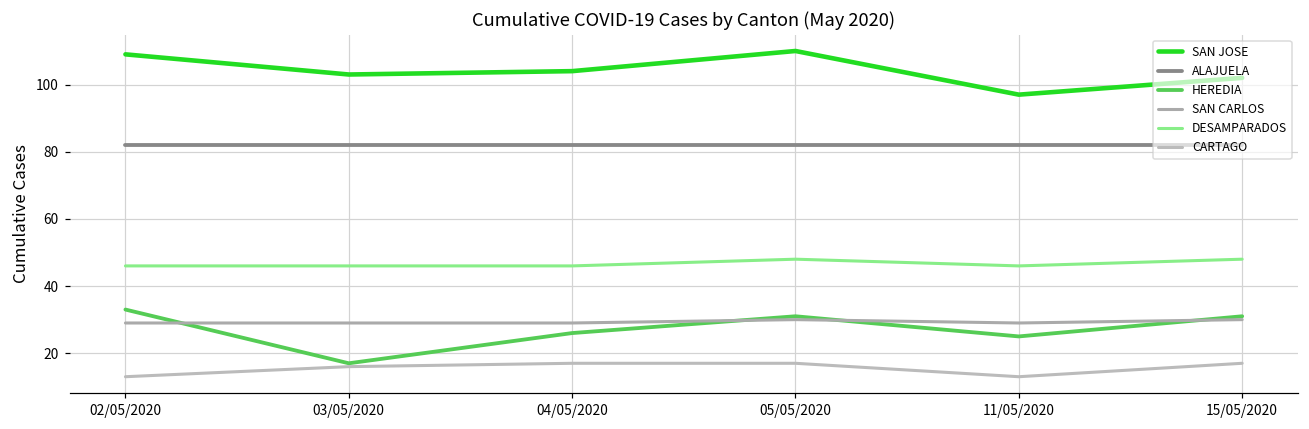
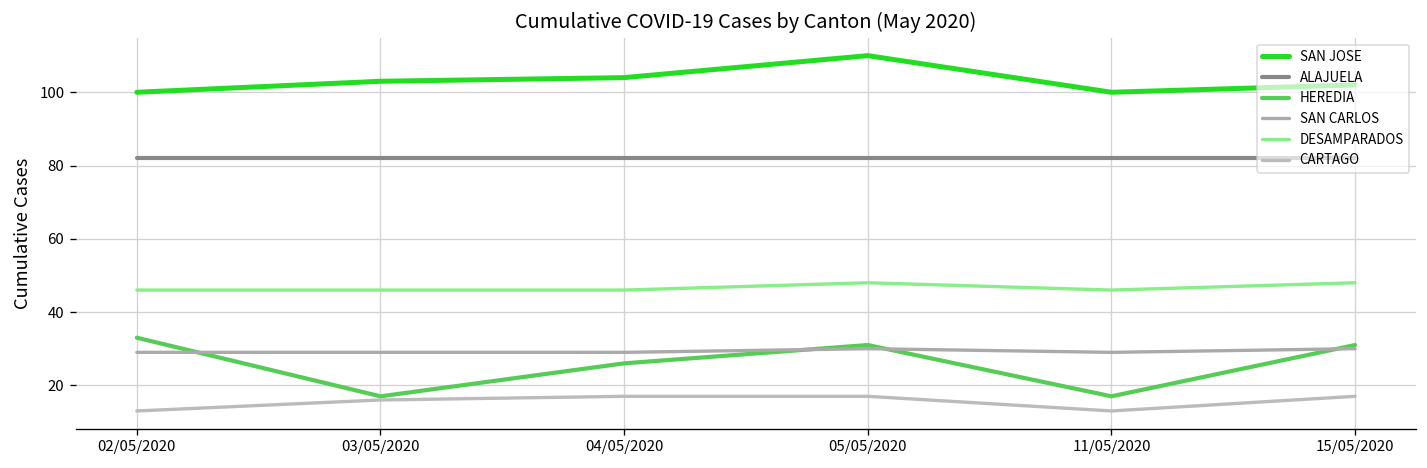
  {
    "SAN JOSE": {
-     "02/05/2020": 109,
+     "02/05/2020": 100,
      "03/05/2020": 103,
      "04/05/2020": 104,
      "05/05/2020": 110,
-     "11/05/2020": 97
+     "11/05/2020": 100
    },
    "HEREDIA": {
      "02/05/2020": 33,
      "03/05/2020": 17,
      "04/05/2020": 26,
      "05/05/2020": 31,
-     "11/05/2020": 25,
+     "11/05/2020": 17,
      "15/05/2020": 31
    },
    "DESAMPARADOS": {
      "02/05/2020": 46,
      "03/05/2020": 46,
      "04/05/2020": 46,
      "05/05/2020": 48,
      "11/05/2020": 46,
      "15/05/2020": 48
    }
  }
